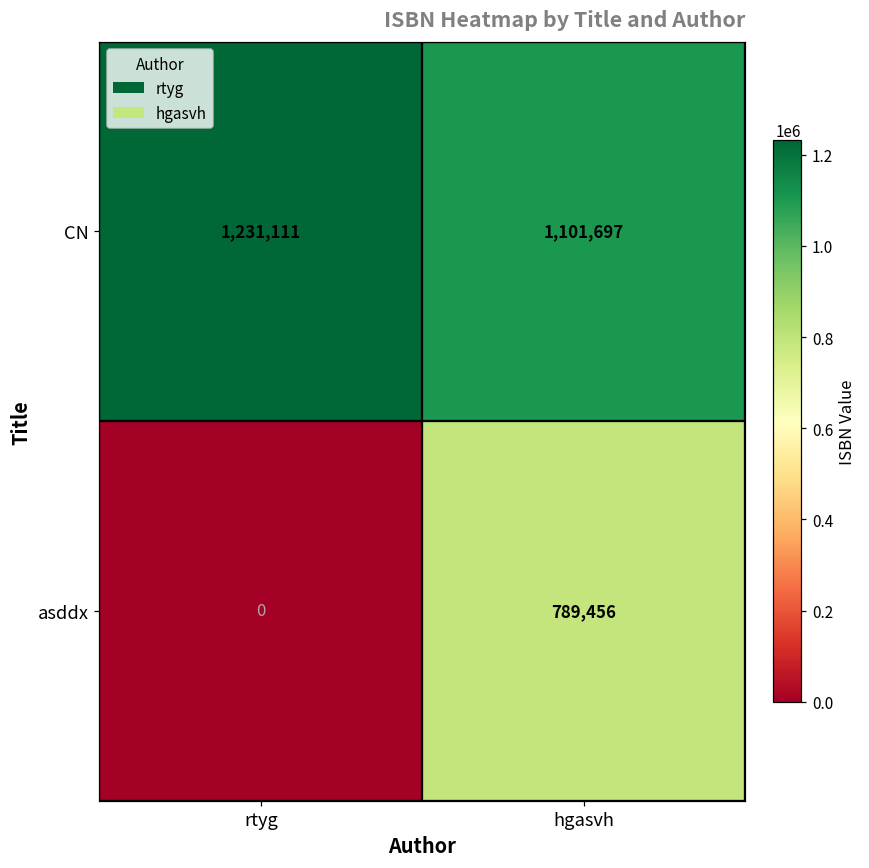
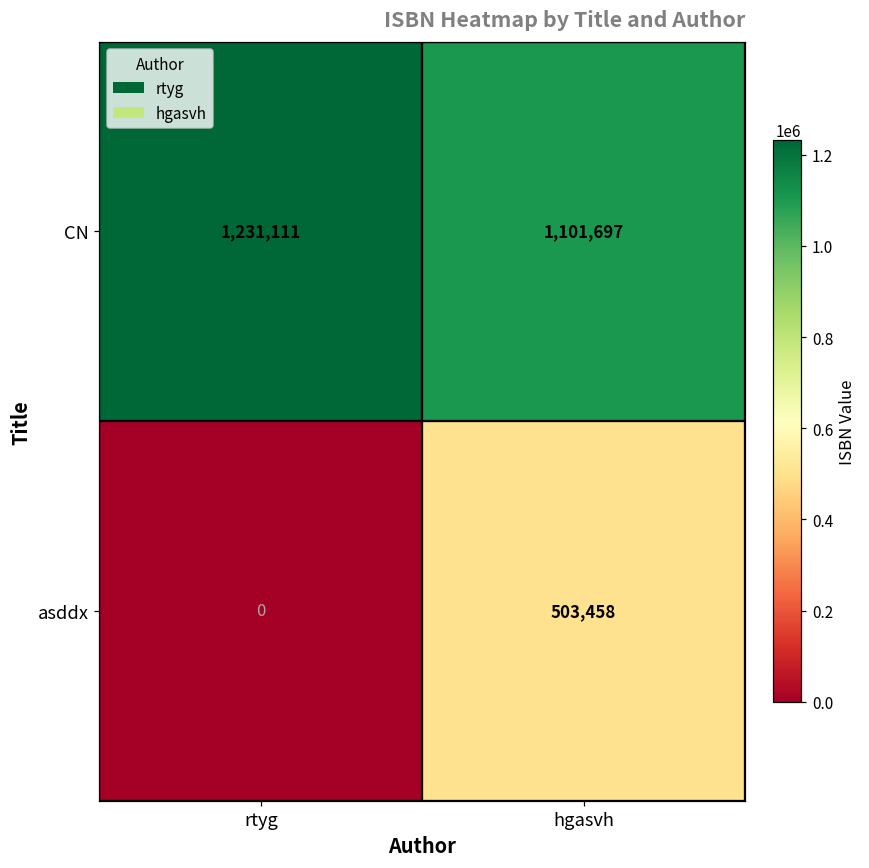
  {
    "CN": {
      "rtyg": "1,231,111",
      "hgasvh": "1,101,697"
    },
    "asddx": {
      "rtyg": "0",
-     "hgasvh": "789,456"
+     "hgasvh": "503,458"
    }
  }
